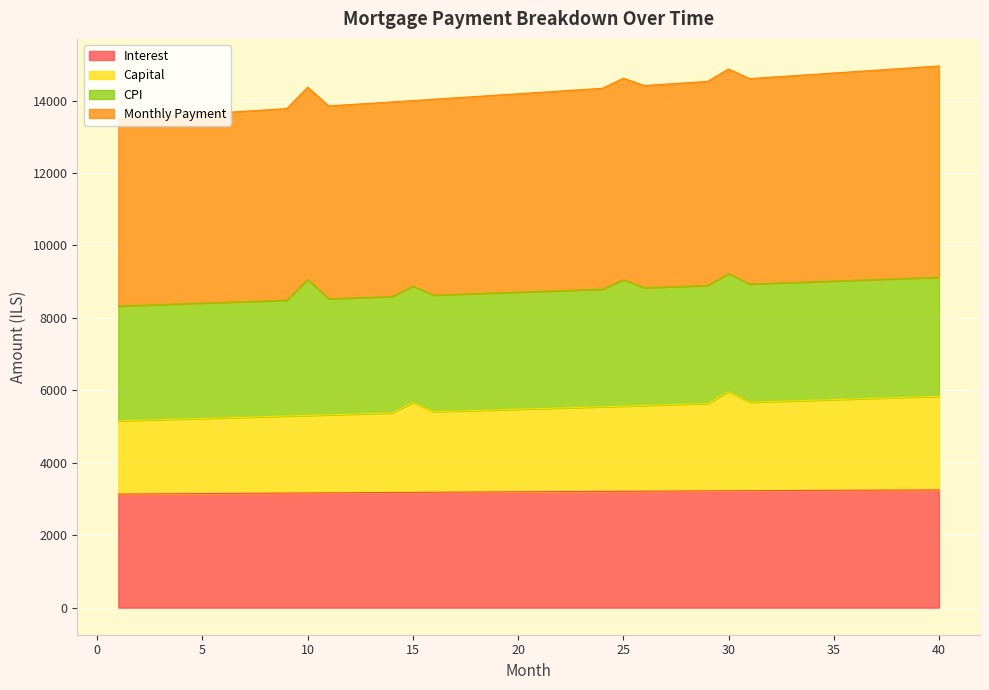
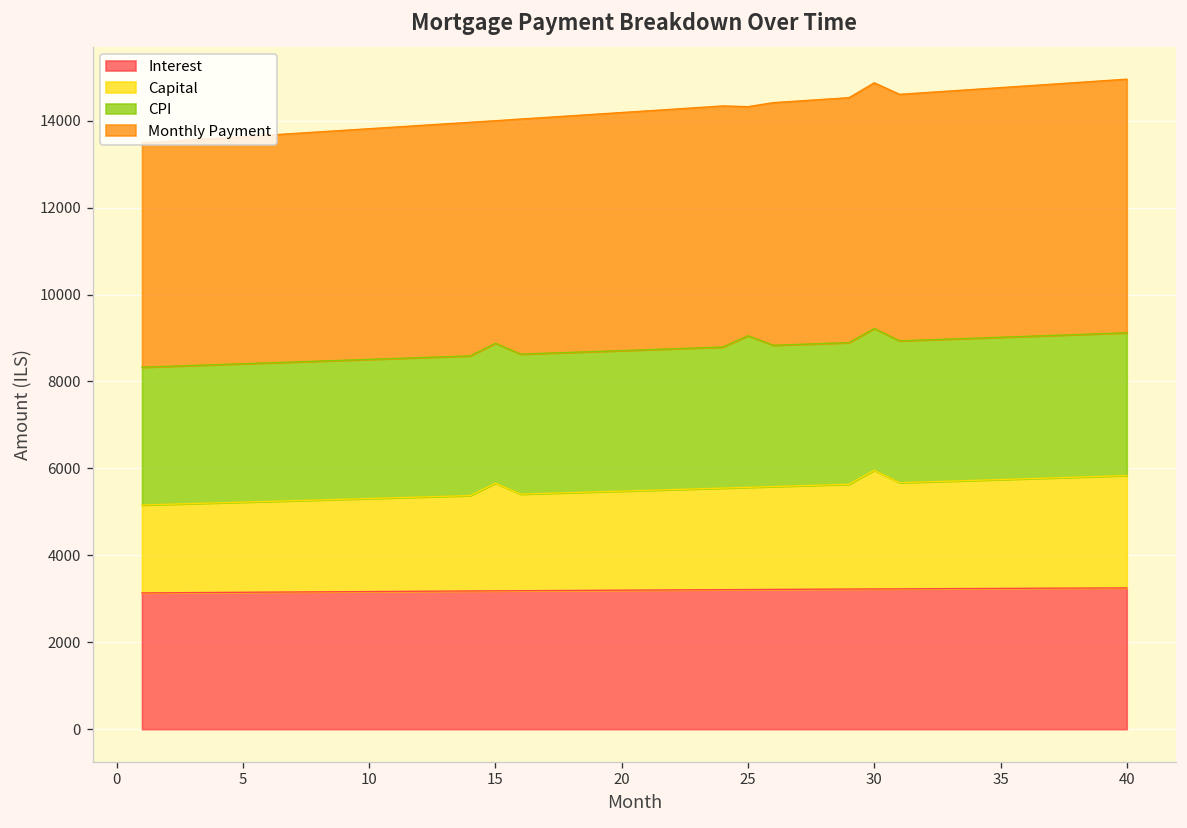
  {
    "Interest": {
      "5": 3100,
      "10": 3200,
      "15": 3200,
      "20": 3200,
      "25": 3200,
      "30": 3200,
      "35": 3200,
      "40": 3300
    },
    "Capital": {
      "5": 2100,
      "10": 2100,
      "15": 2500,
      "20": 2300,
      "25": 2400,
      "30": 2700,
      "35": 2500,
      "40": 2600
    },
    "CPI": {
      "5": 3200,
-     "10": 3800,
+     "10": 3200,
      "15": 3200,
      "20": 3200,
      "25": 3500,
      "30": 3300,
      "35": 3300,
      "40": 3300
    },
    "Monthly Payment": {
      "10": 5300,
      "15": 5100,
      "20": 5500,
-     "25": 5600,
+     "25": 5300,
      "30": 5700,
      "35": 5700,
      "40": 5800
    }
  }
